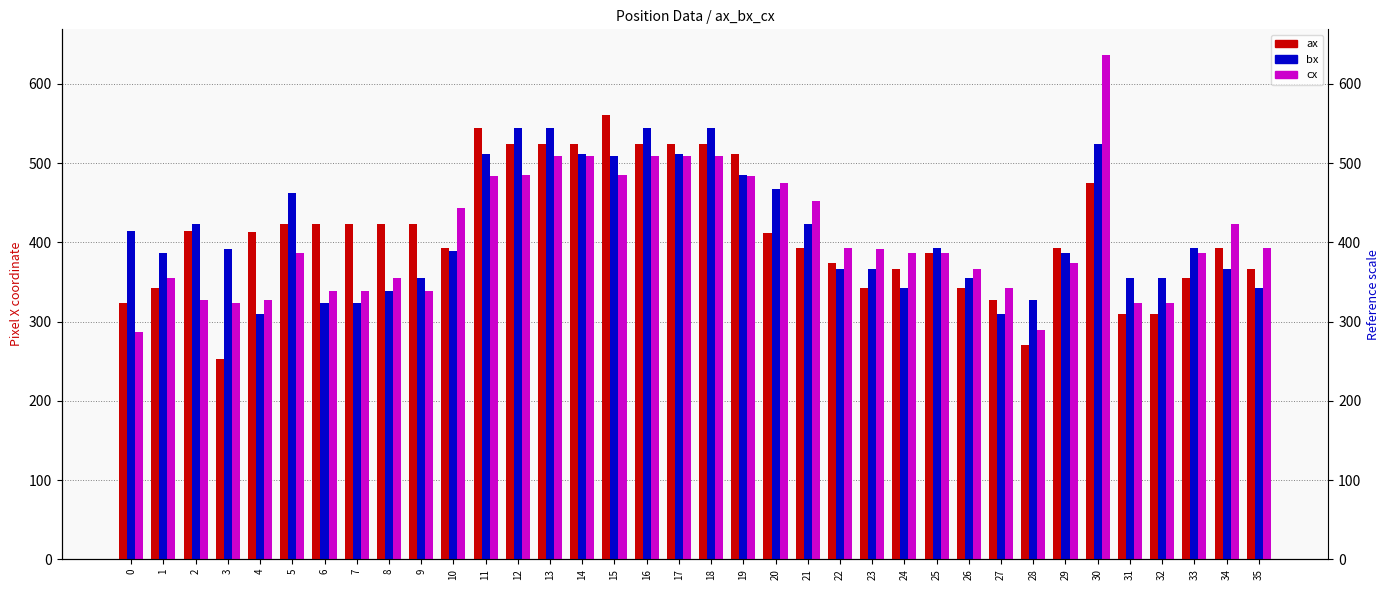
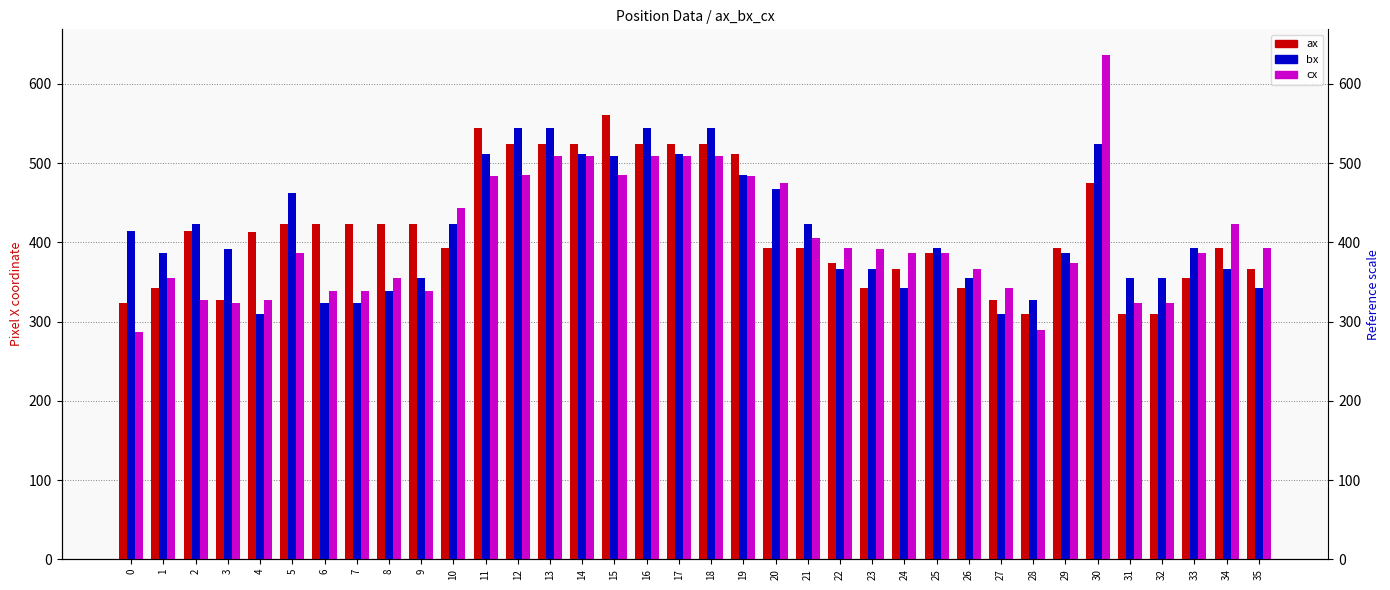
  {
    "ax": {
      "0": 320,
      "1": 340,
      "2": 410,
-     "3": 250,
+     "3": 330,
      "4": 410,
      "5": 420,
      "6": 420,
      "7": 420,
      "8": 420,
      "9": 420,
      "10": 390,
      "11": 540,
      "12": 520,
      "13": 520,
      "14": 520,
      "15": 560,
      "16": 520,
      "17": 520,
      "18": 520,
      "19": 510,
-     "20": 410,
+     "20": 390,
      "21": 390,
      "22": 370,
      "23": 340,
      "24": 370,
      "25": 390,
      "26": 340,
      "27": 330,
-     "28": 270,
+     "28": 310,
      "29": 390,
      "30": 480,
      "31": 310,
      "32": 310,
      "33": 360,
      "34": 390,
      "35": 370
    },
    "bx": {
      "0": 410,
      "1": 390,
      "2": 420,
      "3": 390,
      "4": 310,
      "5": 460,
      "6": 320,
      "7": 320,
      "8": 340,
      "9": 360,
-     "10": 390,
+     "10": 420,
      "11": 510,
      "12": 540,
      "13": 540,
      "14": 510,
      "15": 510,
      "16": 540,
      "17": 510,
      "18": 540,
      "19": 490,
      "20": 470,
      "21": 420,
      "22": 370,
      "23": 370,
      "24": 340,
      "25": 390,
      "26": 360,
      "27": 310,
      "28": 330,
      "29": 390,
      "30": 520,
      "31": 360,
      "32": 360,
      "33": 390,
      "34": 370,
      "35": 340
    },
    "cx": {
      "0": 290,
      "1": 360,
      "2": 330,
      "3": 320,
      "4": 330,
      "5": 390,
      "6": 340,
      "7": 340,
      "8": 360,
      "9": 340,
      "10": 440,
      "11": 480,
      "12": 490,
      "13": 510,
      "14": 510,
      "15": 490,
      "16": 510,
      "17": 510,
      "18": 510,
      "19": 480,
      "20": 480,
-     "21": 450,
+     "21": 410,
      "22": 390,
      "23": 390,
      "24": 390,
      "25": 390,
      "26": 370,
      "27": 340,
      "28": 290,
      "29": 370,
      "30": 640,
      "31": 320,
      "32": 320,
      "33": 390,
      "34": 420,
      "35": 390
    }
  }
